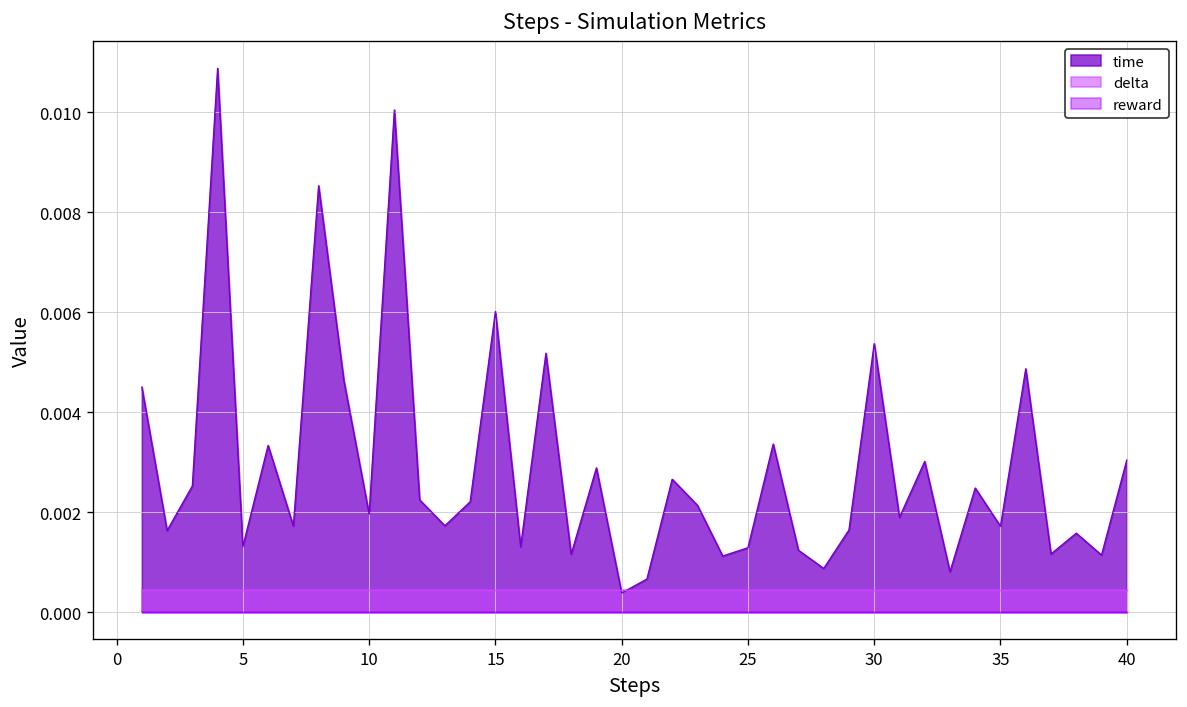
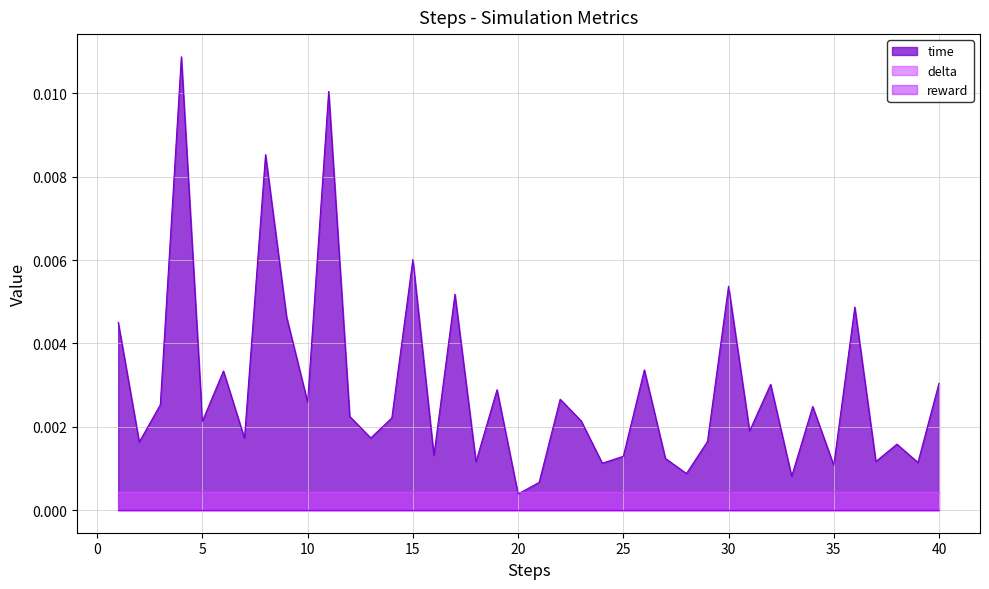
  {
    "time": {
-     "5": 0.0013,
-     "10": 0.0020,
+     "5": 0.0021,
+     "10": 0.0026,
      "15": 0.0060,
      "25": 0.0013,
      "30": 0.0054,
-     "35": 0.0017,
+     "35": 0.0011,
      "40": 0.0030
    }
  }
